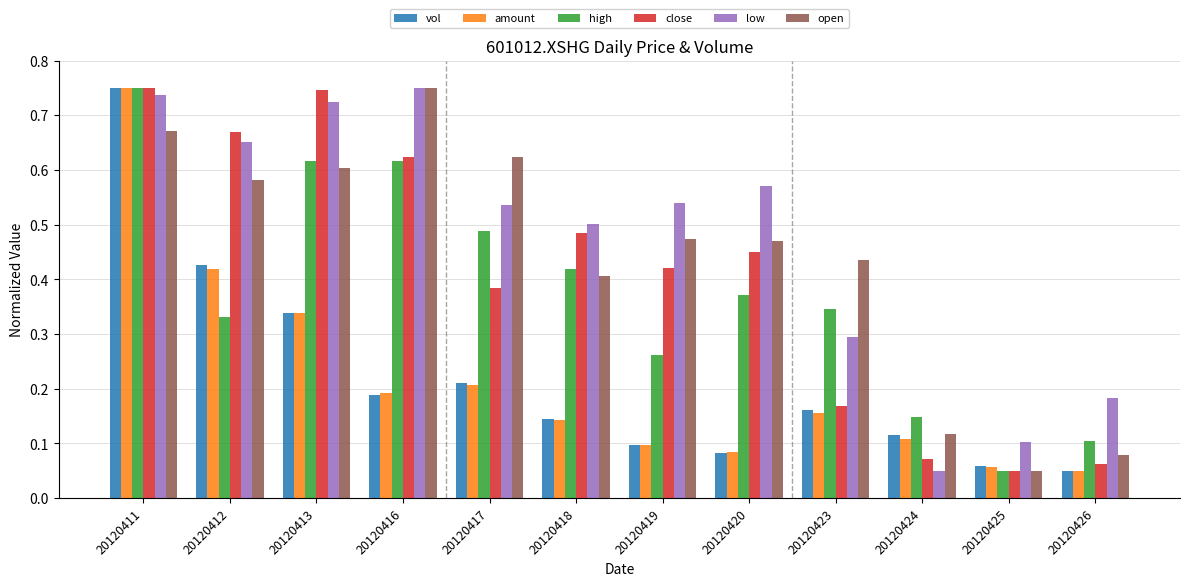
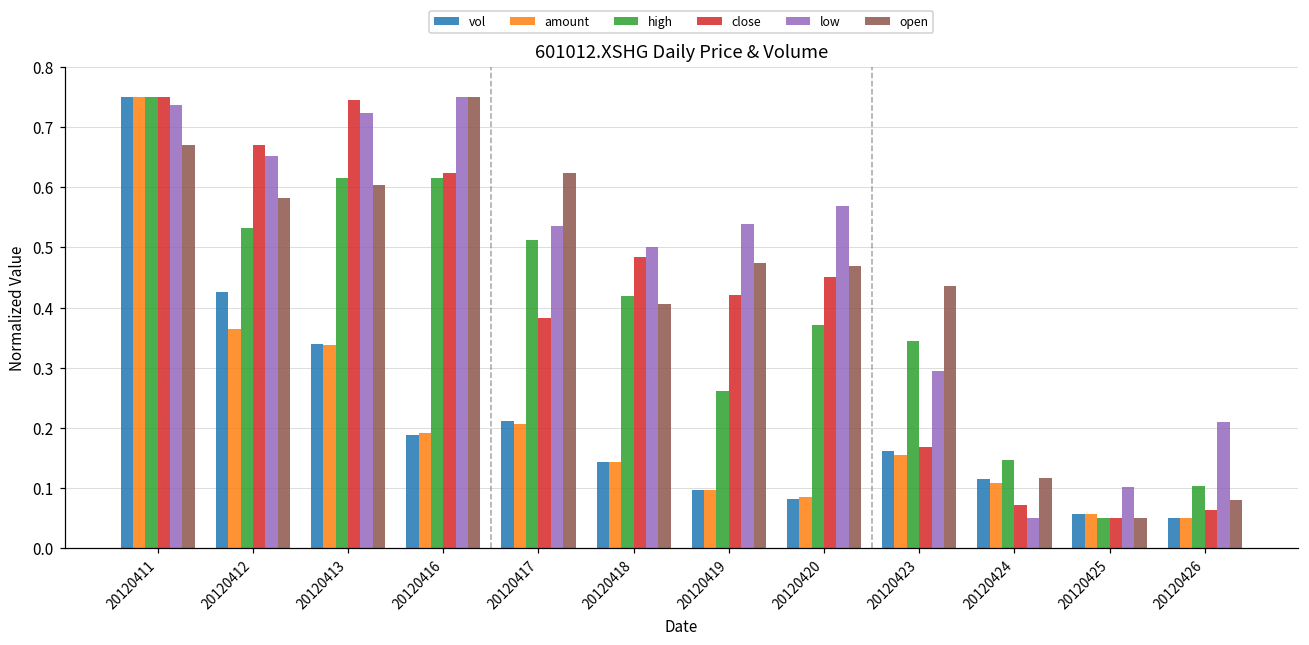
  {
    "vol": {
      "20120411": 0.75,
      "20120412": 0.43,
      "20120413": 0.34,
      "20120416": 0.19,
      "20120417": 0.21,
      "20120418": 0.14,
      "20120419": 0.10,
      "20120420": 0.08,
      "20120423": 0.16,
      "20120424": 0.12,
      "20120425": 0.06,
      "20120426": 0.05
    },
    "amount": {
      "20120411": 0.75,
-     "20120412": 0.42,
+     "20120412": 0.36,
      "20120413": 0.34,
      "20120416": 0.19,
      "20120417": 0.21,
      "20120418": 0.14,
      "20120419": 0.10,
      "20120420": 0.08,
      "20120423": 0.15,
      "20120424": 0.11,
      "20120425": 0.06,
      "20120426": 0.05
    },
    "high": {
      "20120411": 0.75,
-     "20120412": 0.33,
+     "20120412": 0.53,
      "20120413": 0.62,
      "20120416": 0.62,
-     "20120417": 0.49,
+     "20120417": 0.51,
      "20120418": 0.42,
      "20120419": 0.26,
      "20120420": 0.37,
      "20120423": 0.34,
      "20120424": 0.15,
      "20120425": 0.05,
      "20120426": 0.10
    },
    "close": {
      "20120411": 0.75,
      "20120412": 0.67,
      "20120413": 0.75,
      "20120416": 0.62,
      "20120417": 0.38,
      "20120418": 0.48,
      "20120419": 0.42,
      "20120420": 0.45,
      "20120423": 0.17,
      "20120424": 0.07,
      "20120425": 0.05,
      "20120426": 0.06
    },
    "low": {
      "20120411": 0.74,
      "20120412": 0.65,
      "20120413": 0.72,
      "20120416": 0.75,
      "20120417": 0.54,
      "20120418": 0.50,
      "20120419": 0.54,
      "20120420": 0.57,
      "20120423": 0.29,
      "20120424": 0.05,
      "20120425": 0.10,
-     "20120426": 0.18
+     "20120426": 0.21
    },
    "open": {
      "20120411": 0.67,
      "20120412": 0.58,
      "20120413": 0.60,
      "20120416": 0.75,
      "20120417": 0.62,
      "20120418": 0.41,
      "20120419": 0.47,
      "20120420": 0.47,
      "20120423": 0.44,
      "20120424": 0.12,
      "20120425": 0.05,
      "20120426": 0.08
    }
  }
